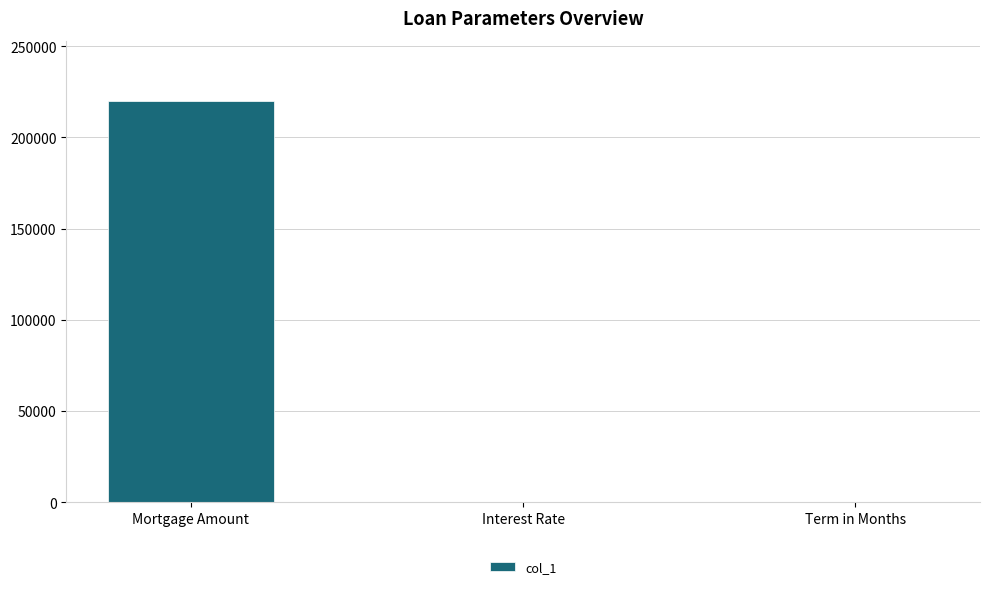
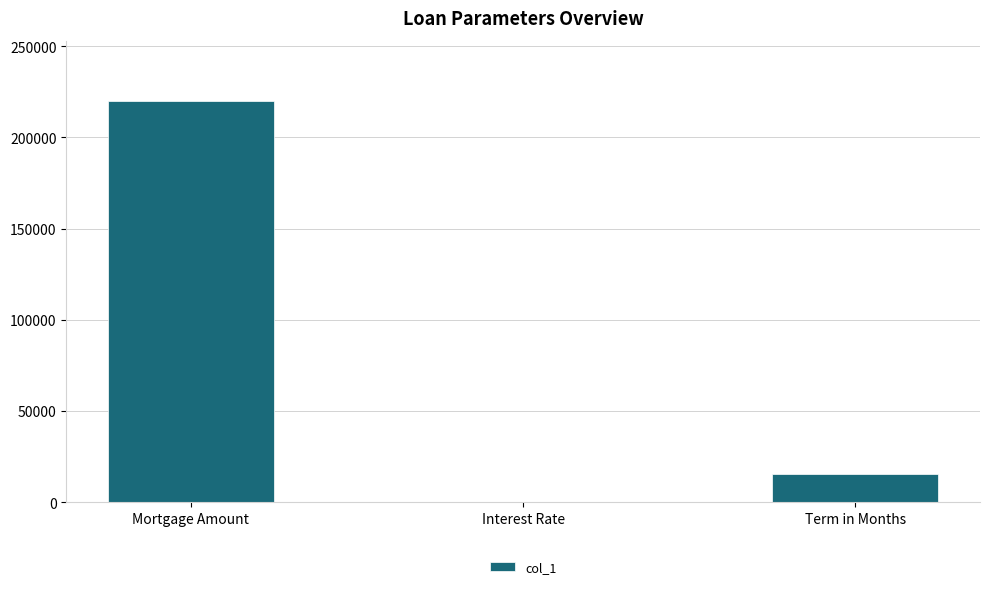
  {
    "Mortgage Amount": 220000,
-   "Term in Months": 0
+   "Term in Months": 15000
  }
